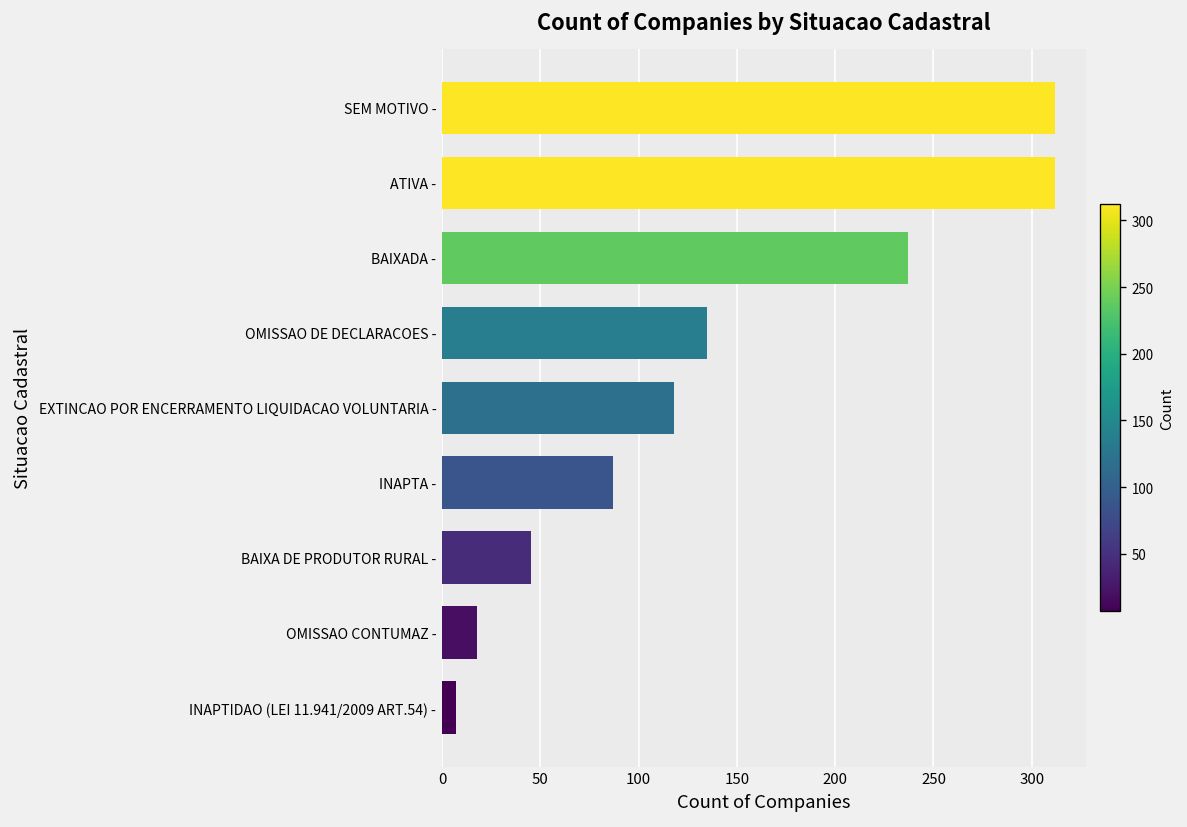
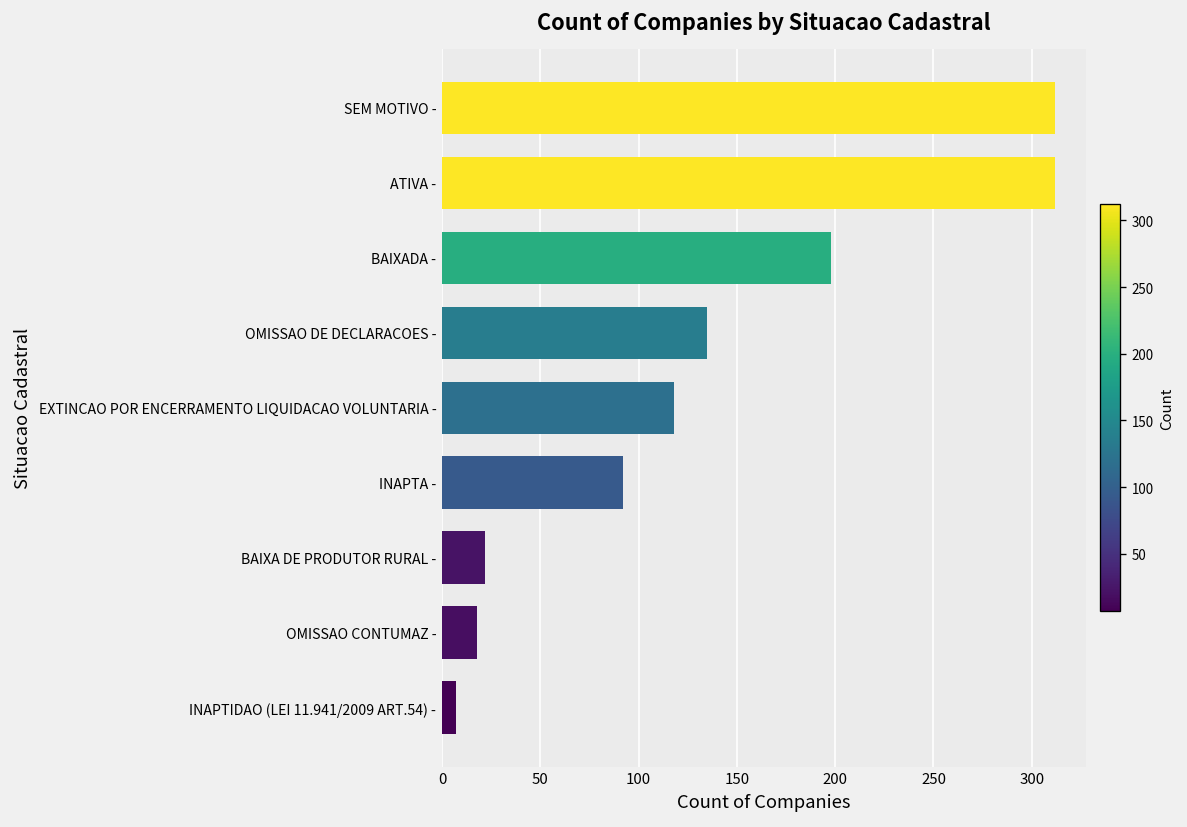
  {
    "SEM MOTIVO -": 312,
    "ATIVA -": 312,
-   "BAIXADA -": 237,
+   "BAIXADA -": 198,
    "OMISSAO DE DECLARACOES -": 135,
    "EXTINCAO POR ENCERRAMENTO LIQUIDACAO VOLUNTARIA -": 118,
-   "INAPTA -": 87,
-   "BAIXA DE PRODUTOR RURAL -": 45,
+   "INAPTA -": 92,
+   "BAIXA DE PRODUTOR RURAL -": 22,
    "OMISSAO CONTUMAZ -": 18,
    "INAPTIDAO (LEI 11.941/2009 ART.54) -": 7
  }
